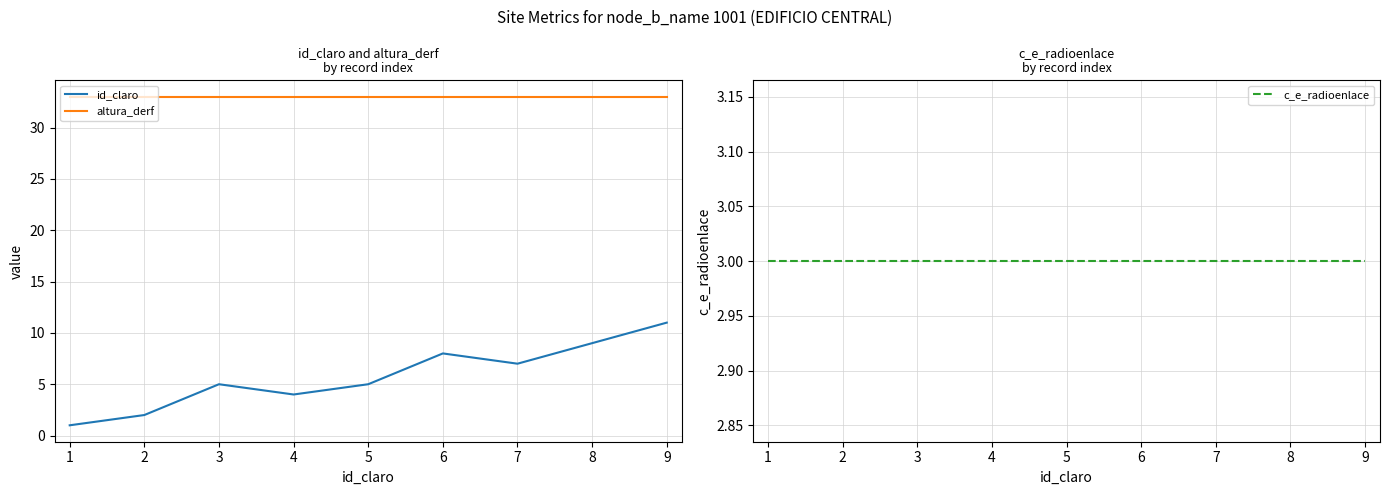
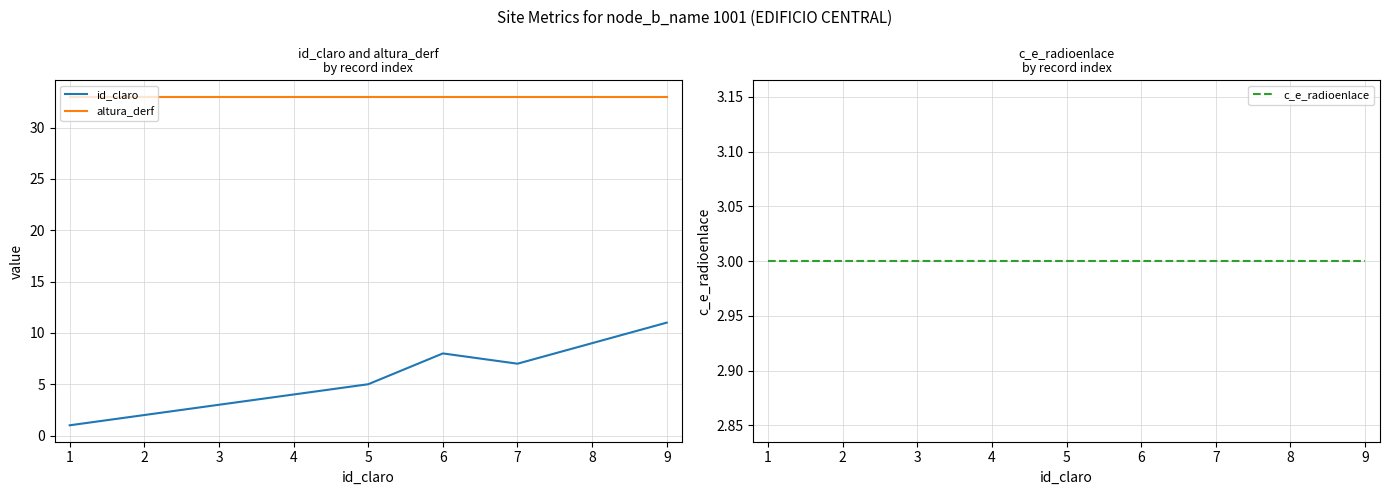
  {
    "id_claro and altura_derf by record index": {
      "id_claro": {
        "1": 1,
        "2": 2,
-       "3": 5,
+       "3": 3,
        "4": 4,
        "5": 5,
        "6": 8,
        "7": 7,
        "8": 9,
        "9": 11
      },
      "altura_derf": {
        "3": 33,
        "4": 33,
        "5": 33,
        "6": 33,
        "7": 33,
        "8": 33,
        "9": 33
      }
    },
    "c_e_radioenlace by record index": {
      "1": 3.000,
      "2": 3.000,
      "3": 3.000,
      "4": 3.000,
      "5": 3.000,
      "6": 3.000,
      "7": 3.000,
      "8": 3.000,
      "9": 3.000
    }
  }
